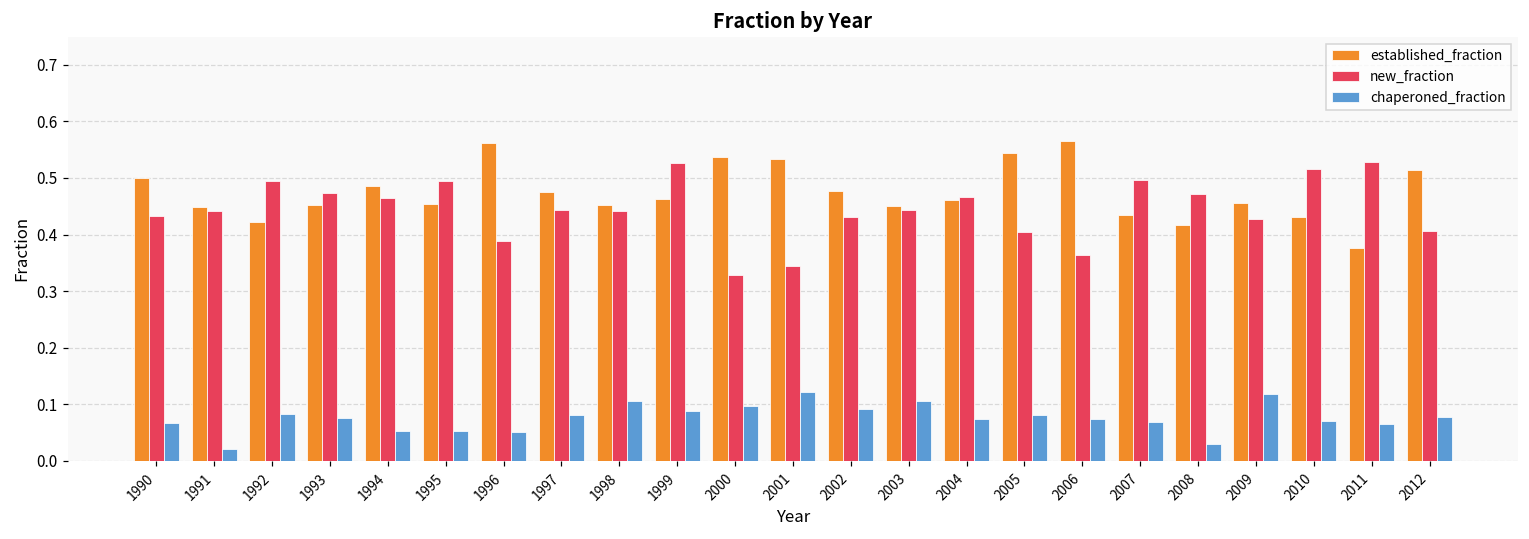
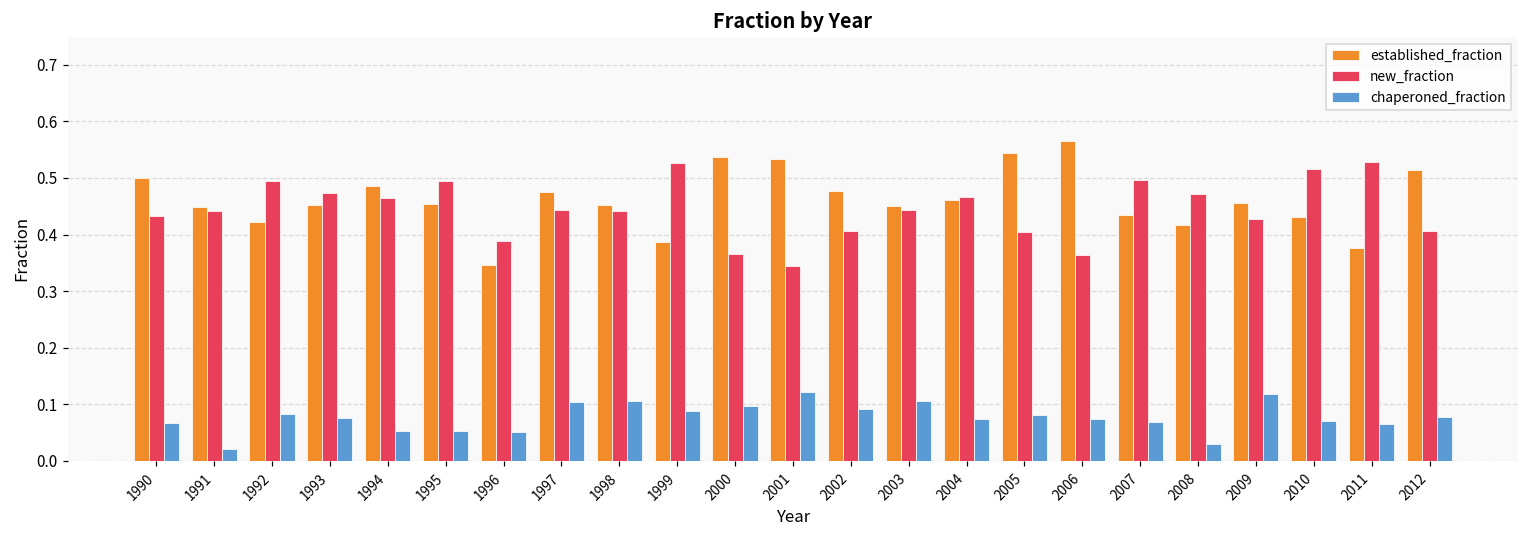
  {
    "established_fraction": {
      "1990": 0.50,
      "1991": 0.45,
      "1992": 0.42,
      "1993": 0.45,
      "1994": 0.49,
      "1995": 0.45,
-     "1996": 0.56,
+     "1996": 0.35,
      "1997": 0.48,
      "1998": 0.45,
-     "1999": 0.46,
+     "1999": 0.39,
      "2000": 0.54,
      "2001": 0.53,
      "2002": 0.48,
      "2003": 0.45,
      "2004": 0.46,
      "2005": 0.54,
      "2006": 0.57,
      "2007": 0.44,
      "2008": 0.42,
      "2009": 0.46,
      "2010": 0.43,
      "2011": 0.38,
      "2012": 0.52
    },
    "new_fraction": {
      "1990": 0.43,
      "1991": 0.44,
      "1992": 0.50,
      "1993": 0.47,
      "1994": 0.46,
      "1995": 0.50,
      "1996": 0.39,
      "1997": 0.44,
      "1998": 0.44,
      "1999": 0.53,
-     "2000": 0.33,
+     "2000": 0.37,
      "2001": 0.35,
-     "2002": 0.43,
+     "2002": 0.41,
      "2003": 0.44,
      "2004": 0.47,
      "2005": 0.41,
      "2006": 0.36,
      "2007": 0.50,
      "2008": 0.47,
      "2009": 0.43,
      "2010": 0.52,
      "2011": 0.53,
      "2012": 0.41
    },
    "chaperoned_fraction": {
      "1990": 0.07,
      "1991": 0.02,
      "1992": 0.08,
      "1993": 0.08,
      "1994": 0.05,
      "1995": 0.05,
      "1996": 0.05,
-     "1997": 0.08,
+     "1997": 0.10,
      "1998": 0.11,
      "1999": 0.09,
      "2000": 0.10,
      "2001": 0.12,
      "2002": 0.09,
      "2003": 0.11,
      "2004": 0.07,
      "2005": 0.08,
      "2006": 0.07,
      "2007": 0.07,
      "2008": 0.03,
      "2009": 0.12,
      "2010": 0.07,
      "2011": 0.07,
      "2012": 0.08
    }
  }
